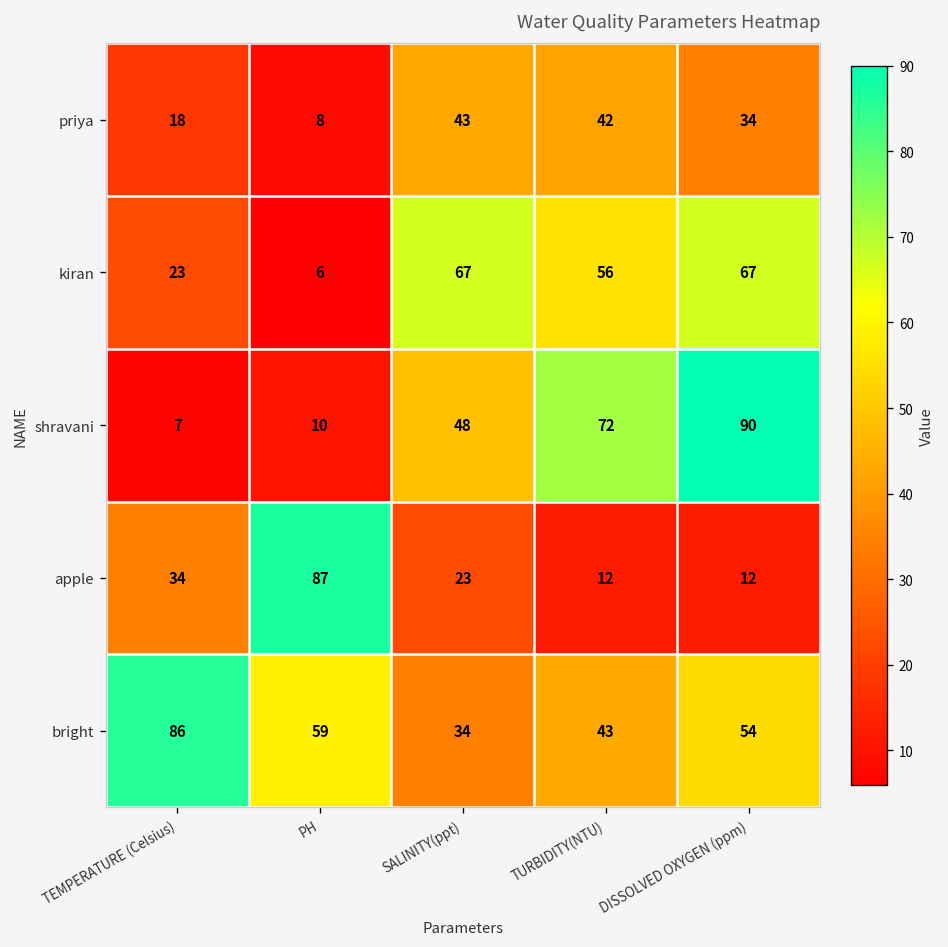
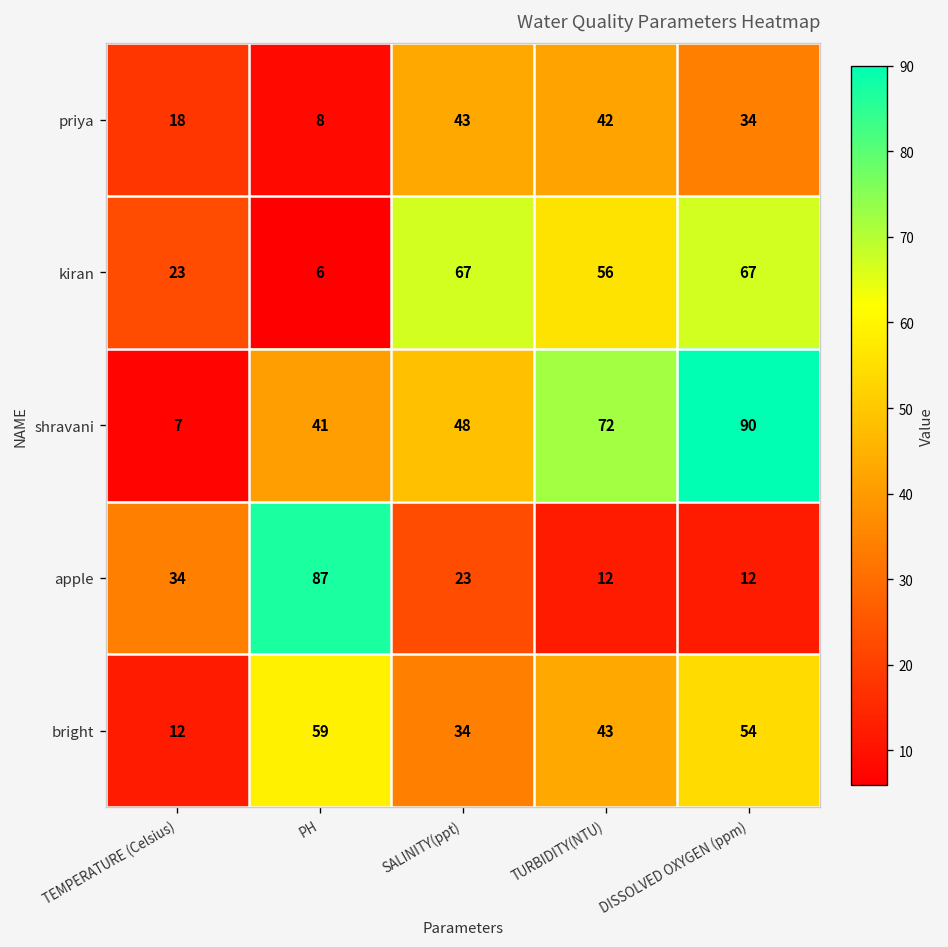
  {
    "priya": {
      "TEMPERATURE (Celsius)": 18,
      "PH": 8,
      "SALINITY(ppt)": 43,
      "TURBIDITY(NTU)": 42,
      "DISSOLVED OXYGEN (ppm)": 34
    },
    "kiran": {
      "TEMPERATURE (Celsius)": 23,
      "PH": 6,
      "SALINITY(ppt)": 67,
      "TURBIDITY(NTU)": 56,
      "DISSOLVED OXYGEN (ppm)": 67
    },
    "shravani": {
      "TEMPERATURE (Celsius)": 7,
-     "PH": 10,
+     "PH": 41,
      "SALINITY(ppt)": 48,
      "TURBIDITY(NTU)": 72,
      "DISSOLVED OXYGEN (ppm)": 90
    },
    "apple": {
      "TEMPERATURE (Celsius)": 34,
      "PH": 87,
      "SALINITY(ppt)": 23,
      "TURBIDITY(NTU)": 12,
      "DISSOLVED OXYGEN (ppm)": 12
    },
    "bright": {
-     "TEMPERATURE (Celsius)": 86,
+     "TEMPERATURE (Celsius)": 12,
      "PH": 59,
      "SALINITY(ppt)": 34,
      "TURBIDITY(NTU)": 43,
      "DISSOLVED OXYGEN (ppm)": 54
    }
  }
